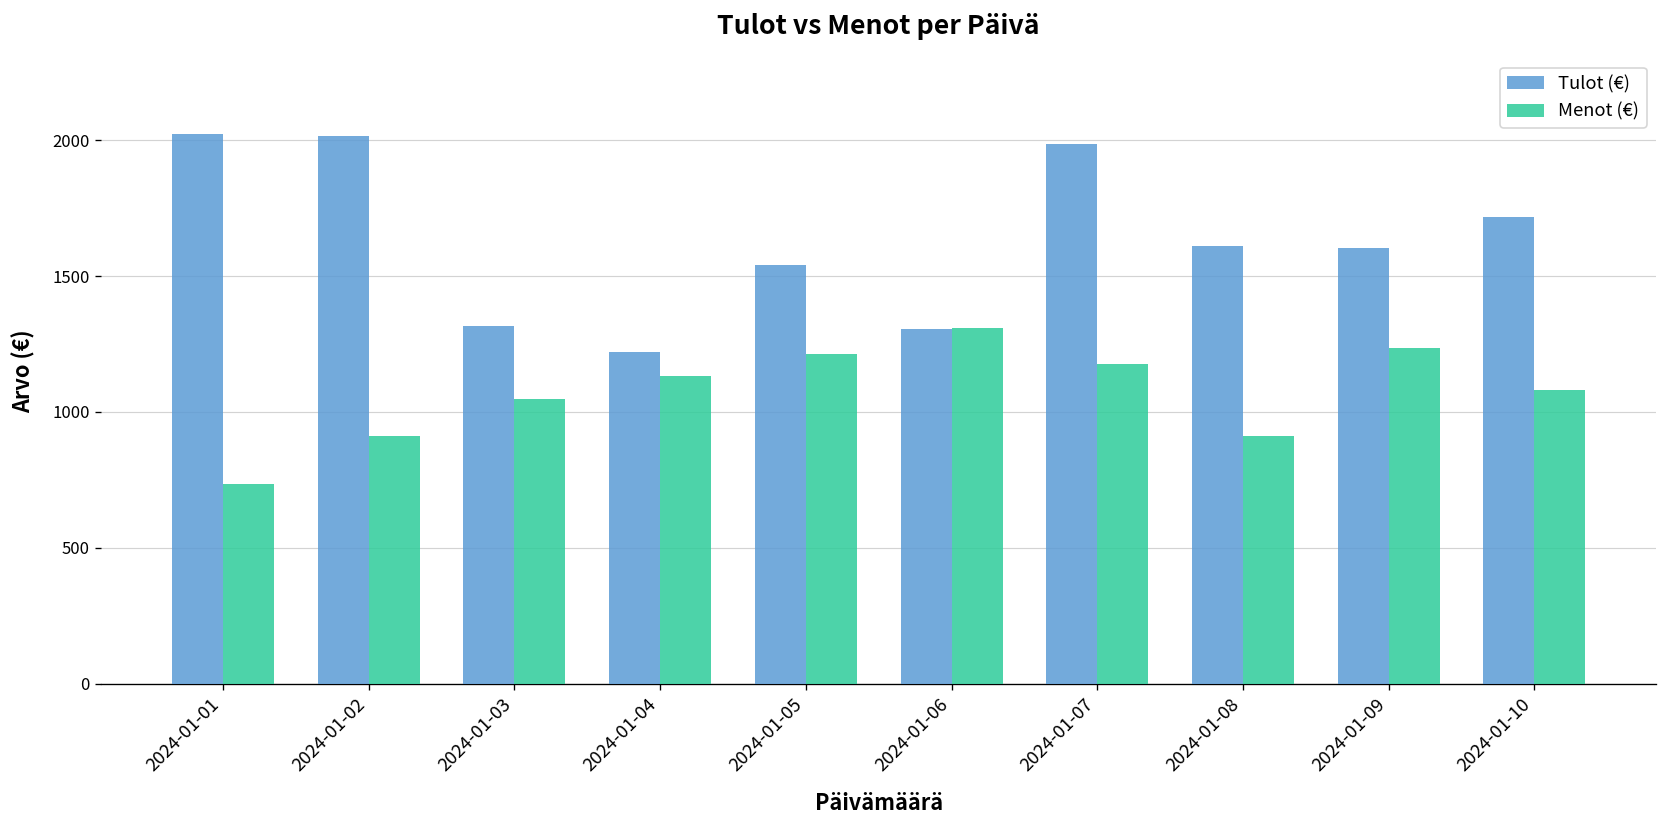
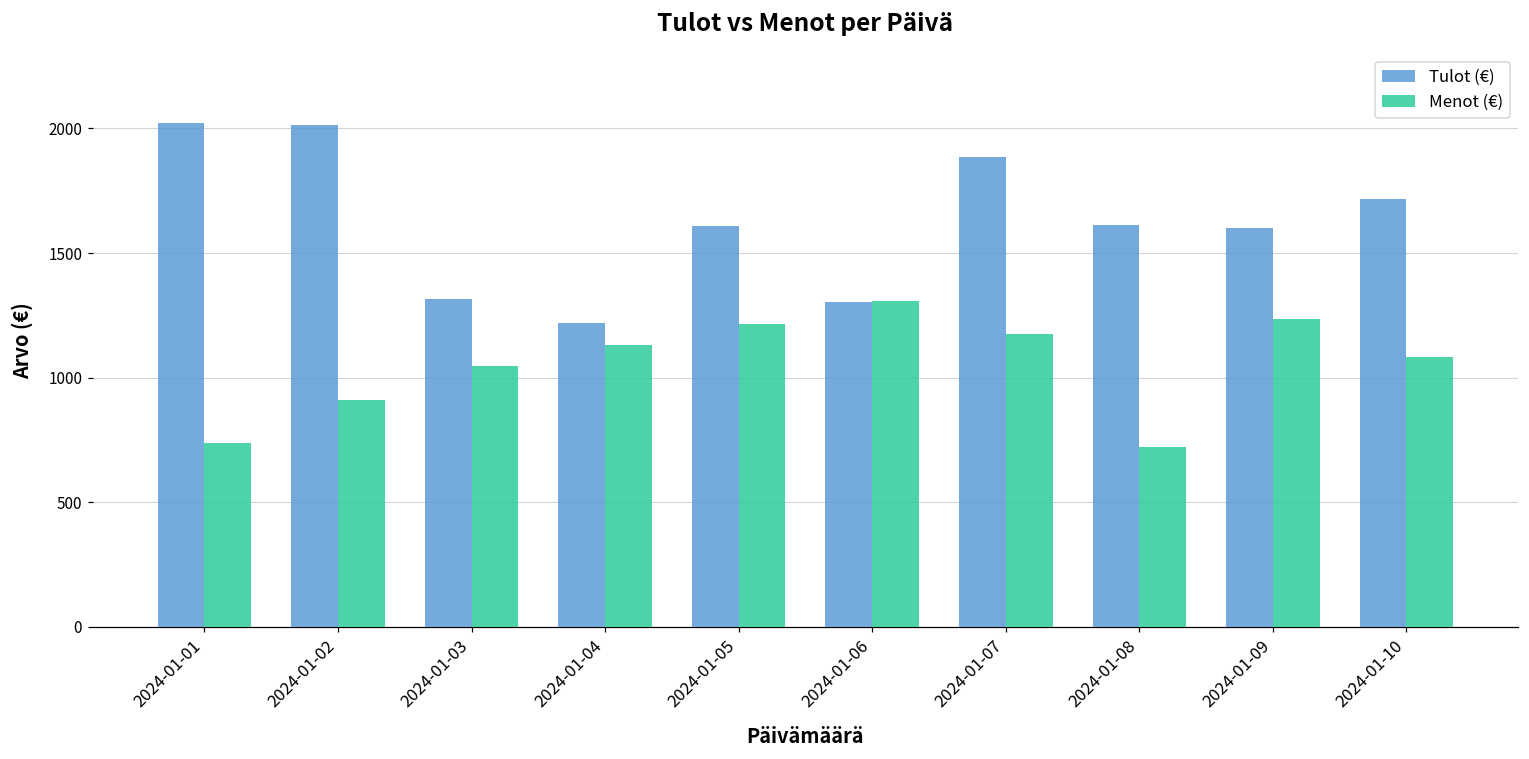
  {
    "Tulot (€)": {
      "2024-01-01": 2020,
      "2024-01-02": 2020,
      "2024-01-03": 1320,
      "2024-01-04": 1220,
-     "2024-01-05": 1540,
+     "2024-01-05": 1610,
      "2024-01-06": 1300,
-     "2024-01-07": 1990,
+     "2024-01-07": 1890,
      "2024-01-08": 1610,
      "2024-01-09": 1600,
      "2024-01-10": 1720
    },
    "Menot (€)": {
      "2024-01-01": 740,
      "2024-01-02": 910,
      "2024-01-03": 1050,
      "2024-01-04": 1130,
      "2024-01-05": 1210,
      "2024-01-06": 1310,
      "2024-01-07": 1180,
-     "2024-01-08": 910,
+     "2024-01-08": 720,
      "2024-01-09": 1240,
      "2024-01-10": 1080
    }
  }
